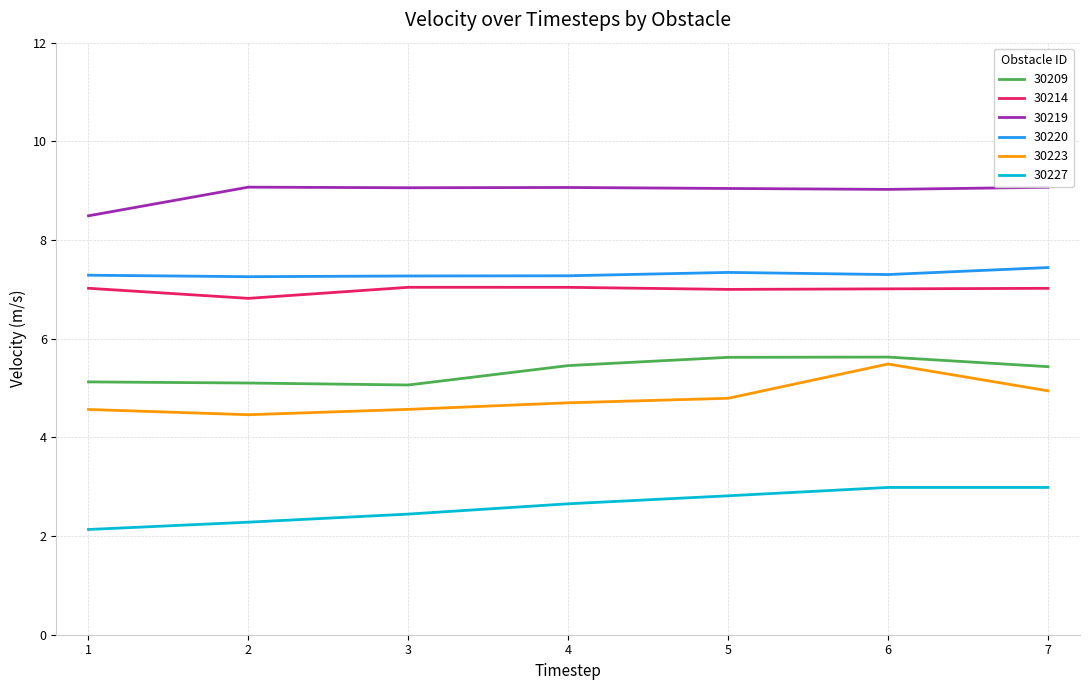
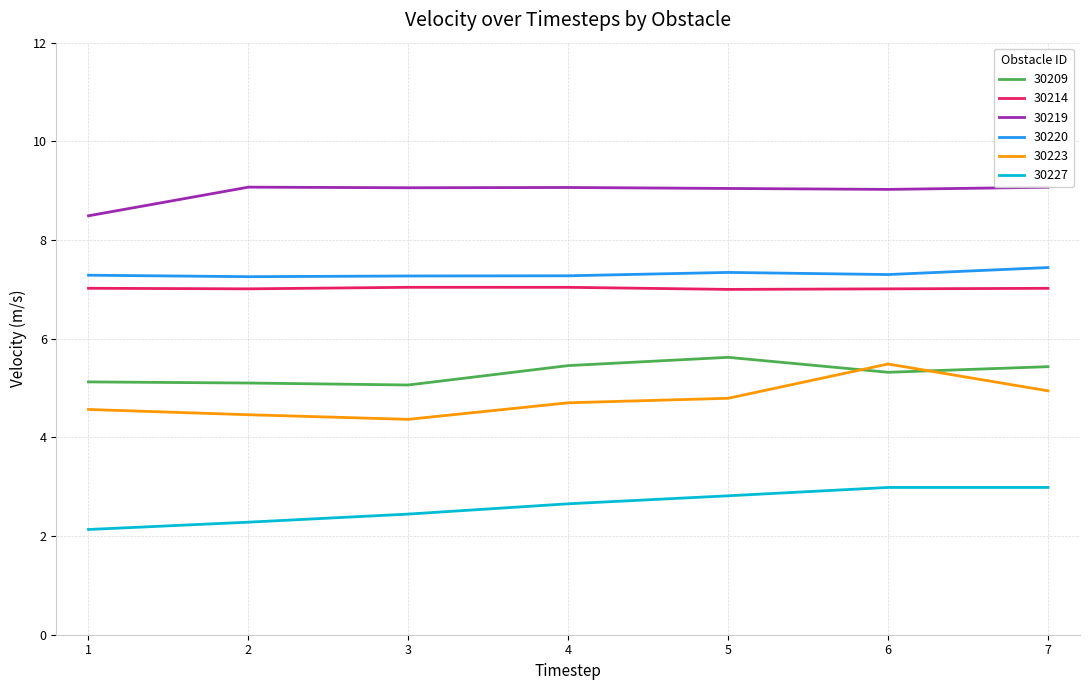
  {
    "30209": {
      "1": 5.1,
      "2": 5.1,
      "3": 5.1,
      "4": 5.5,
      "5": 5.6,
-     "6": 5.6,
+     "6": 5.3,
      "7": 5.4
    },
    "30214": {
      "1": 7.0,
-     "2": 6.8,
+     "2": 7.0,
      "3": 7.0,
      "4": 7.0,
      "5": 7.0,
      "6": 7.0,
      "7": 7.0
    },
    "30219": {
      "1": 8.5,
      "2": 9.1,
      "3": 9.1,
      "4": 9.1,
      "5": 9.0,
      "6": 9.0
    },
    "30223": {
      "1": 4.6,
      "2": 4.5,
-     "3": 4.6,
+     "3": 4.4,
      "4": 4.7,
      "5": 4.8,
      "6": 5.5,
      "7": 4.9
    }
  }
